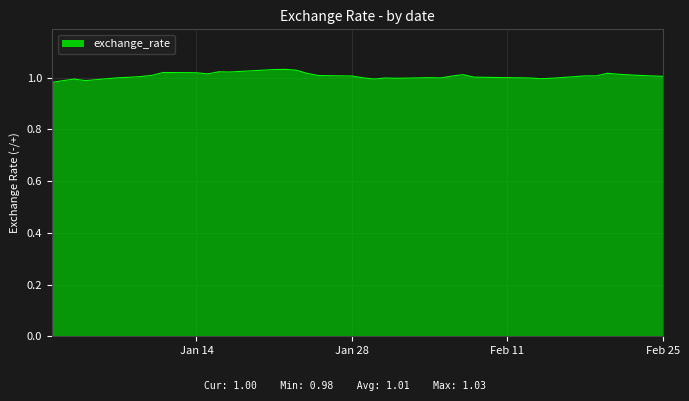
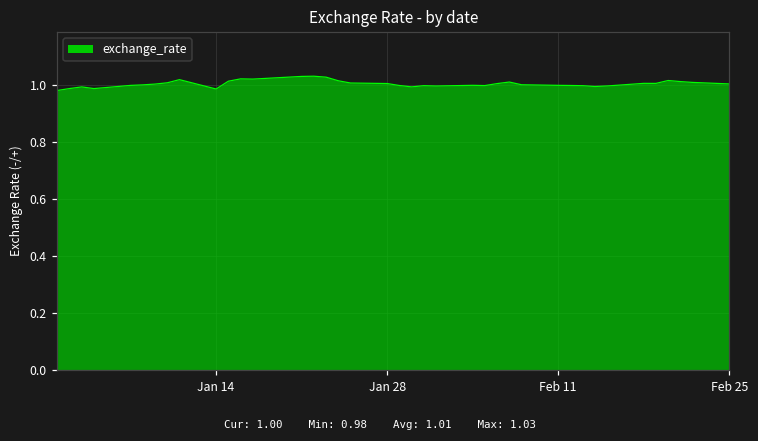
  {
-   "Jan 14": 1.02,
+   "Jan 14": 0.99,
    "Jan 28": 1.01,
    "Feb 11": 1.00,
    "Feb 25": 1.00
  }
